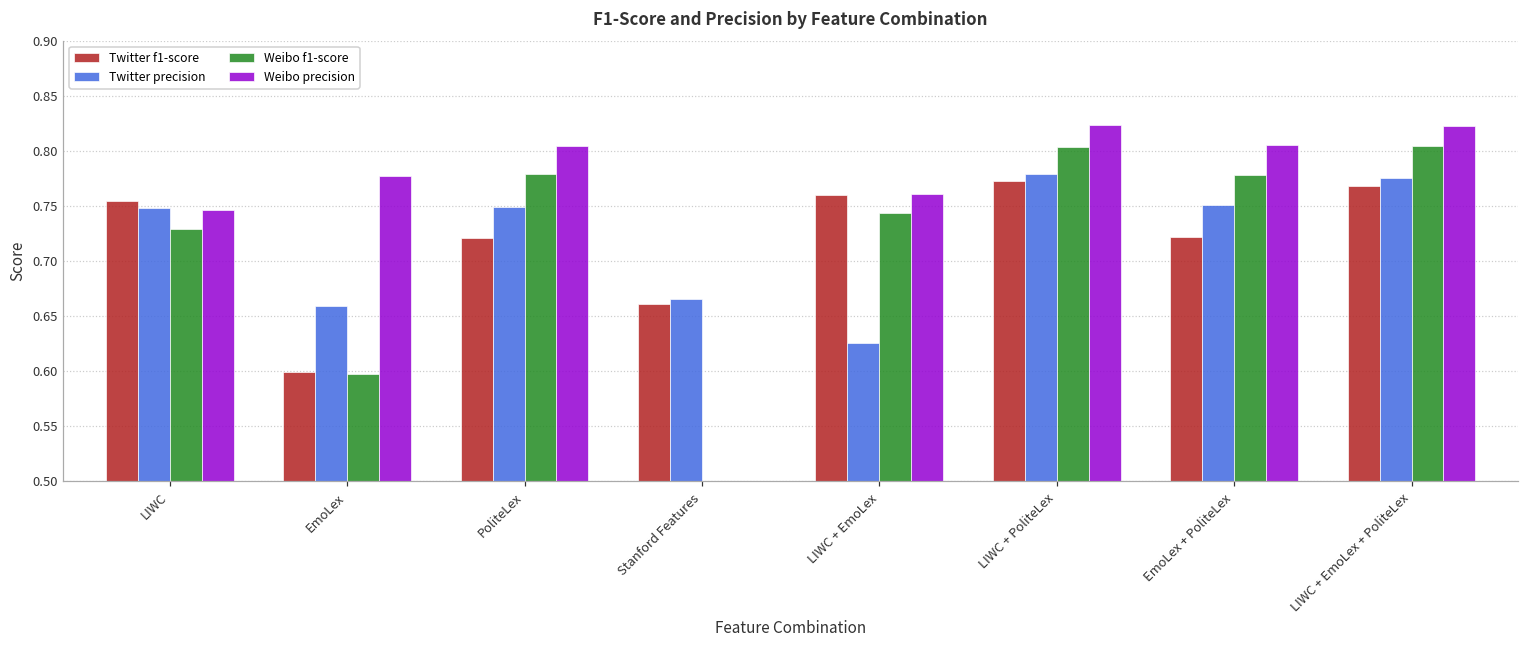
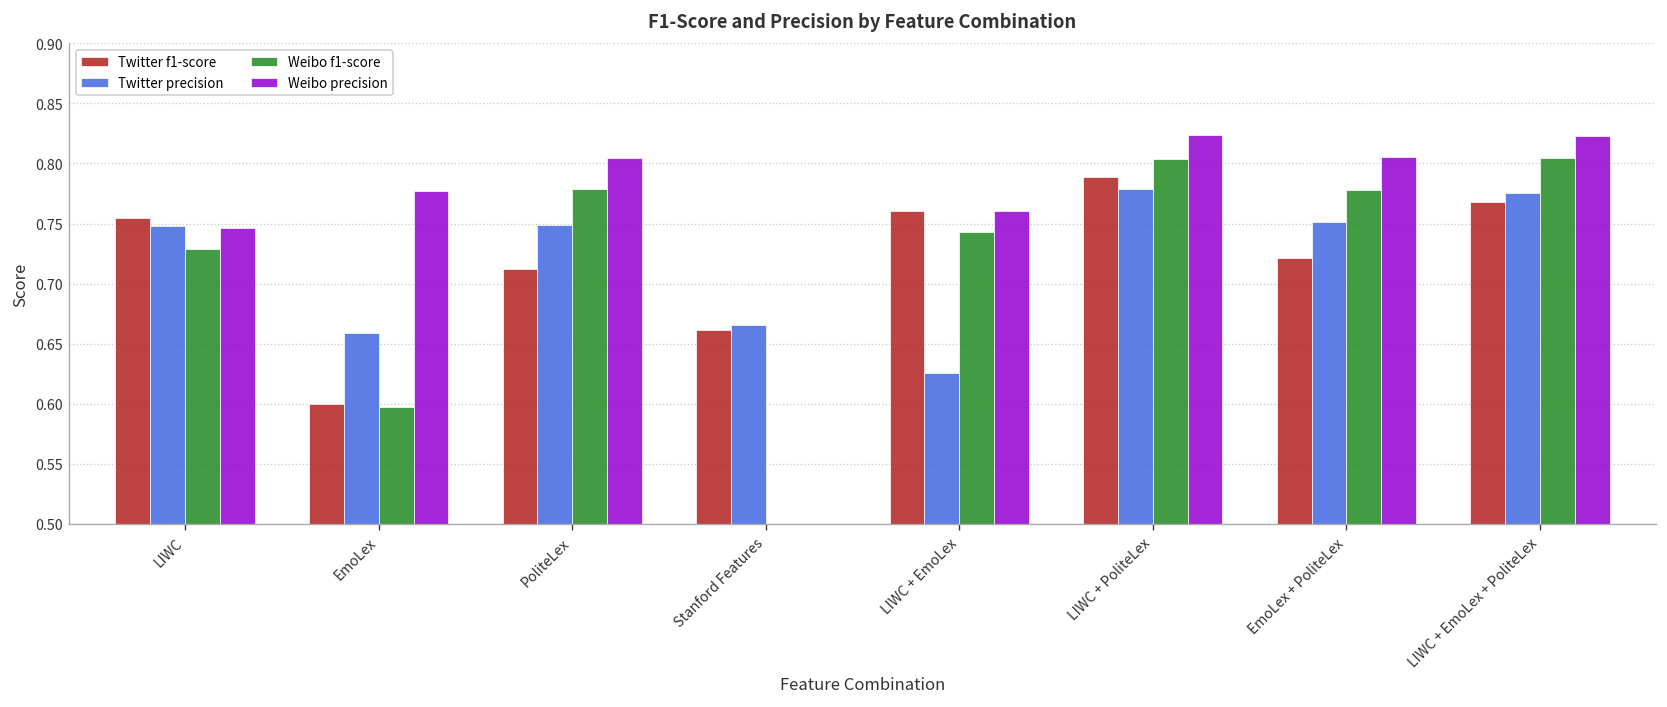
  {
    "Twitter f1-score": {
      "LIWC": 0.755,
      "EmoLex": 0.600,
-     "PoliteLex": 0.721,
+     "PoliteLex": 0.712,
      "Stanford Features": 0.661,
      "LIWC + EmoLex": 0.760,
-     "LIWC + PoliteLex": 0.772,
+     "LIWC + PoliteLex": 0.789,
      "EmoLex + PoliteLex": 0.722,
      "LIWC + EmoLex + PoliteLex": 0.768
    },
    "Twitter precision": {
      "LIWC": 0.748,
      "EmoLex": 0.659,
      "PoliteLex": 0.749,
      "Stanford Features": 0.666,
      "LIWC + EmoLex": 0.625,
      "LIWC + PoliteLex": 0.779,
      "EmoLex + PoliteLex": 0.751,
      "LIWC + EmoLex + PoliteLex": 0.776
    }
  }
